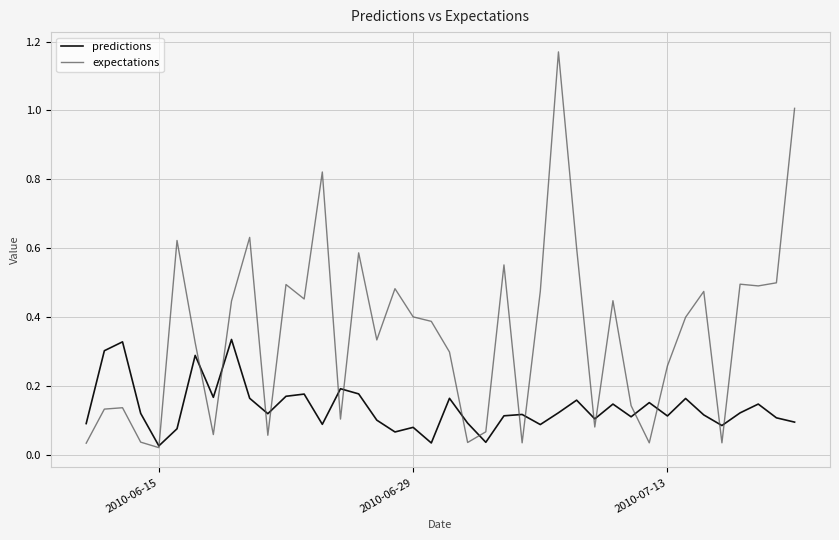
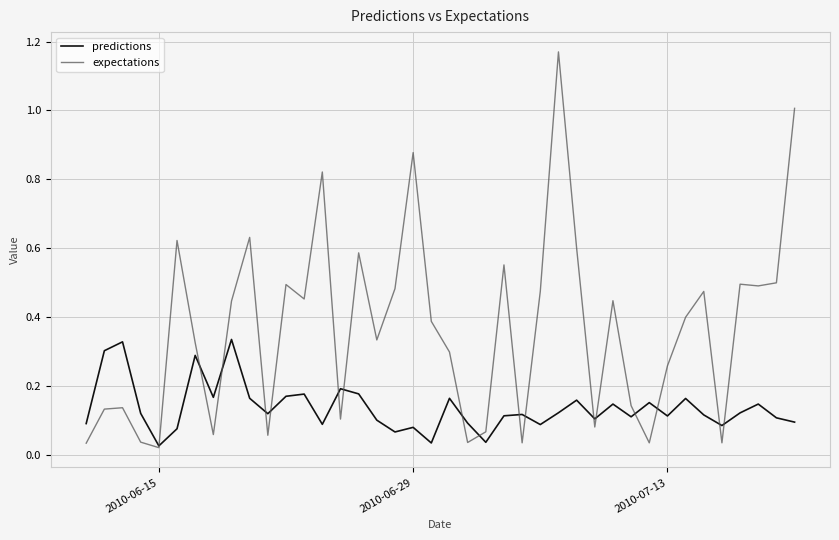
  {
    "predictions": {
      "2010-06-29": 0.08,
      "2010-07-13": 0.11
    },
    "expectations": {
-     "2010-06-29": 0.40,
+     "2010-06-29": 0.88,
      "2010-07-13": 0.26
    }
  }
